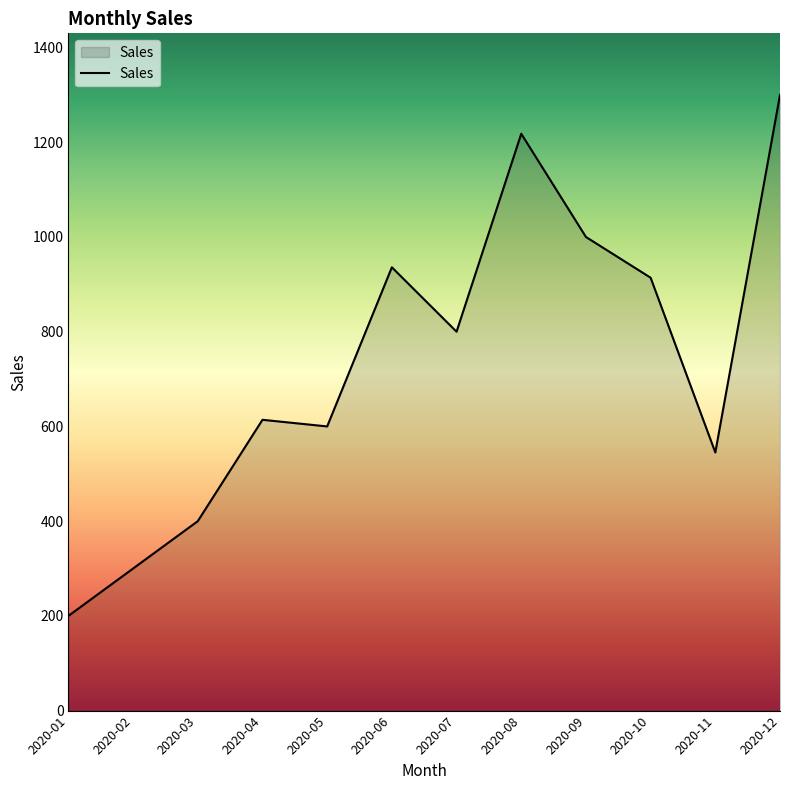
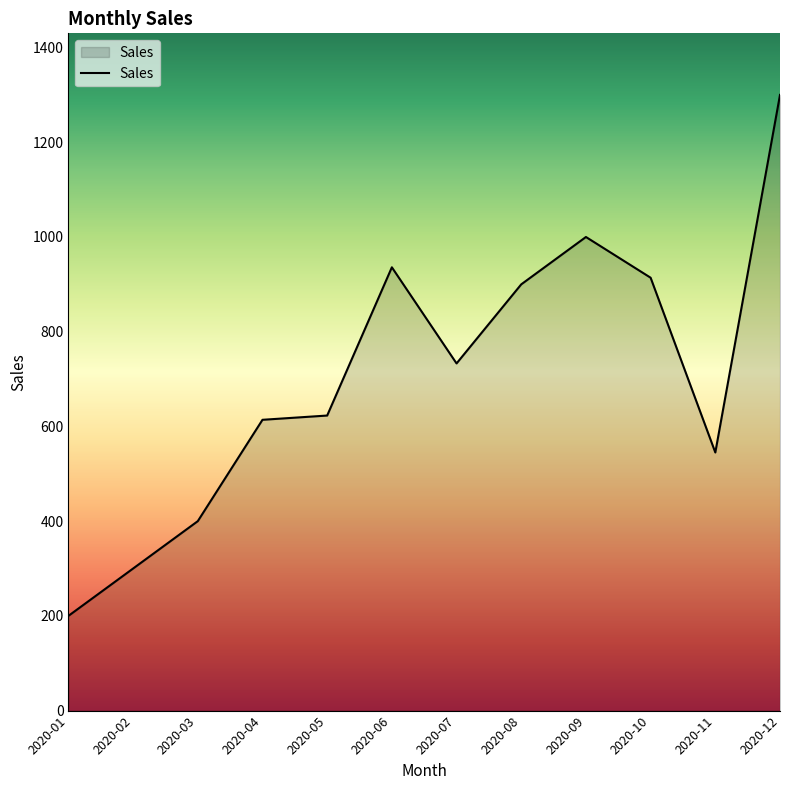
  {
    "2020-01": 200,
    "2020-02": 300,
    "2020-03": 400,
    "2020-04": 610,
-   "2020-05": 600,
+   "2020-05": 620,
    "2020-06": 940,
-   "2020-07": 800,
-   "2020-08": 1220,
+   "2020-07": 730,
+   "2020-08": 900,
    "2020-09": 1000,
    "2020-10": 910,
    "2020-11": 550,
    "2020-12": 1300
  }
